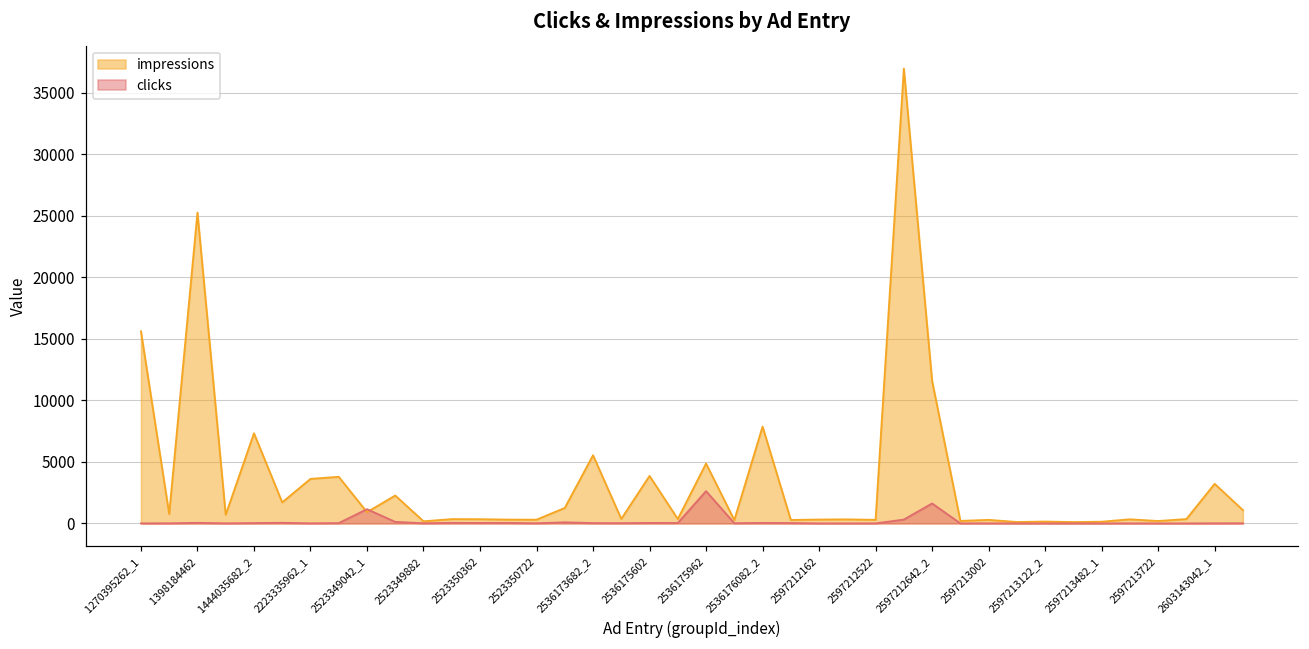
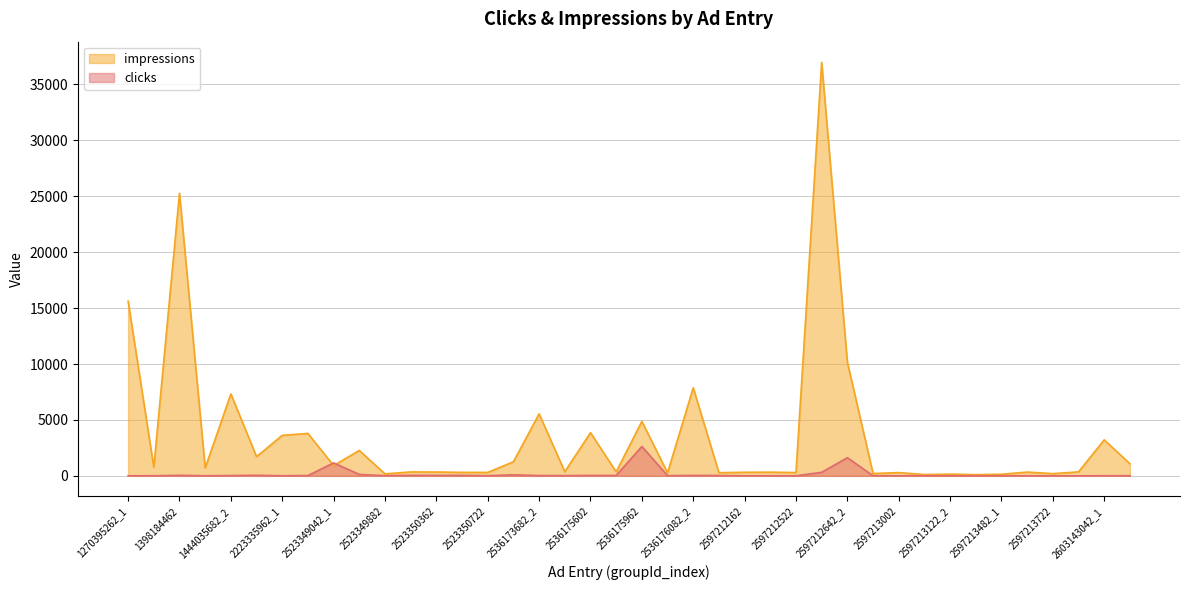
  {
    "impressions": {
      "1270395262_1": 15600,
      "1398184462": 25300,
      "1444035682_2": 7300,
      "2223335962_1": 3600,
      "2523349042_1": 900,
      "2523350362": 300,
      "2523350722": 300,
      "2536173682_2": 5500,
      "2536175602": 3900,
      "2536175962": 4900,
      "2536176082_2": 7900,
      "2597212162": 300,
      "2597212522": 300,
-     "2597212642_2": 11600,
+     "2597212642_2": 10200,
      "2597213002": 300,
      "2603143042_1": 3200
    },
    "clicks": {
      "1270395262_1": 0,
      "1398184462": 0,
      "1444035682_2": 0,
      "2223335962_1": 0,
      "2523349042_1": 1200,
      "2523350362": 0,
      "2523350722": 0,
      "2536173682_2": 0,
      "2536175602": 0,
      "2536175962": 2600,
      "2536176082_2": 0,
      "2597212162": 0,
      "2597212522": 0,
      "2597212642_2": 1600,
      "2597213002": 0,
      "2603143042_1": 0
    }
  }
